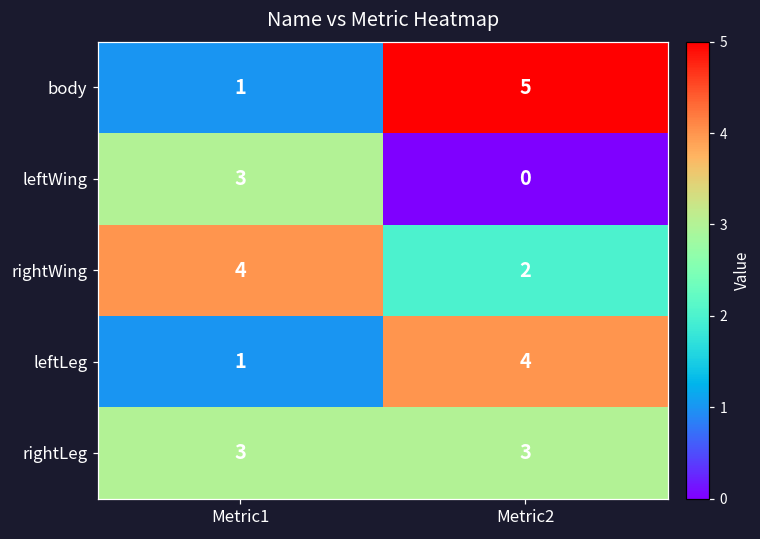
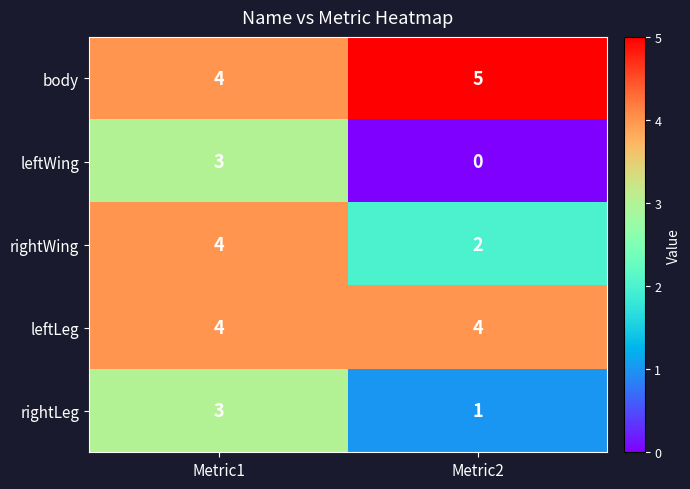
  {
    "body": {
-     "Metric1": 1
+     "Metric1": 4
    },
    "leftLeg": {
-     "Metric1": 1
+     "Metric1": 4
    },
    "rightLeg": {
-     "Metric2": 3
+     "Metric2": 1
    }
  }
